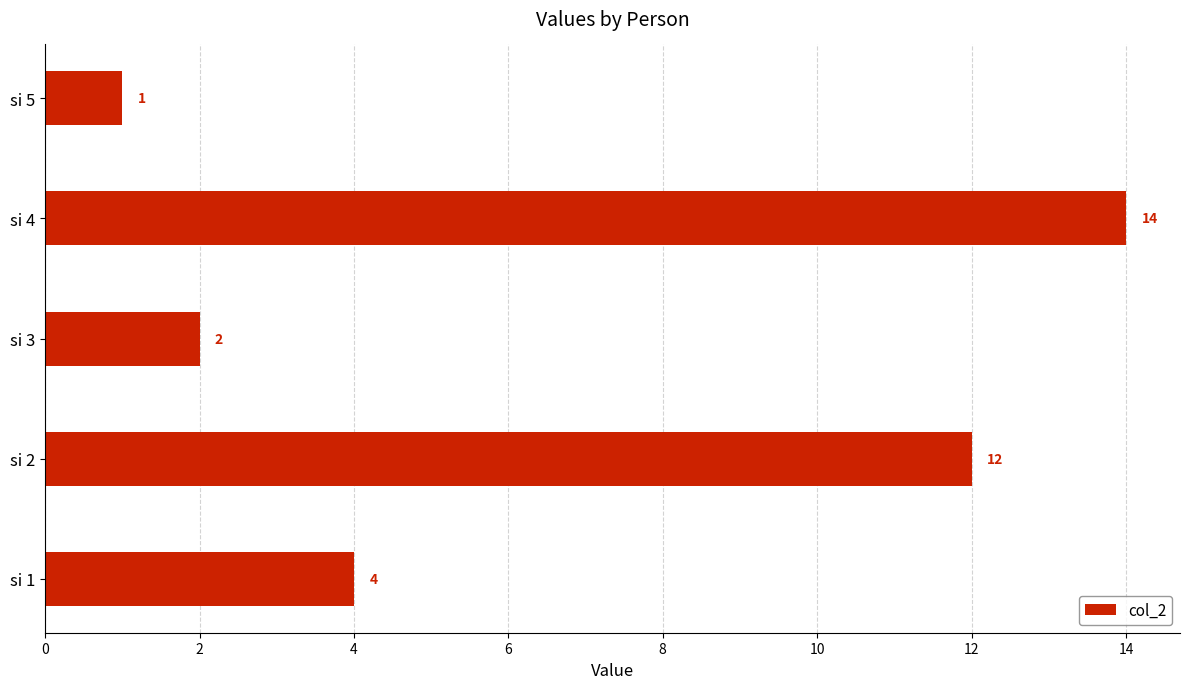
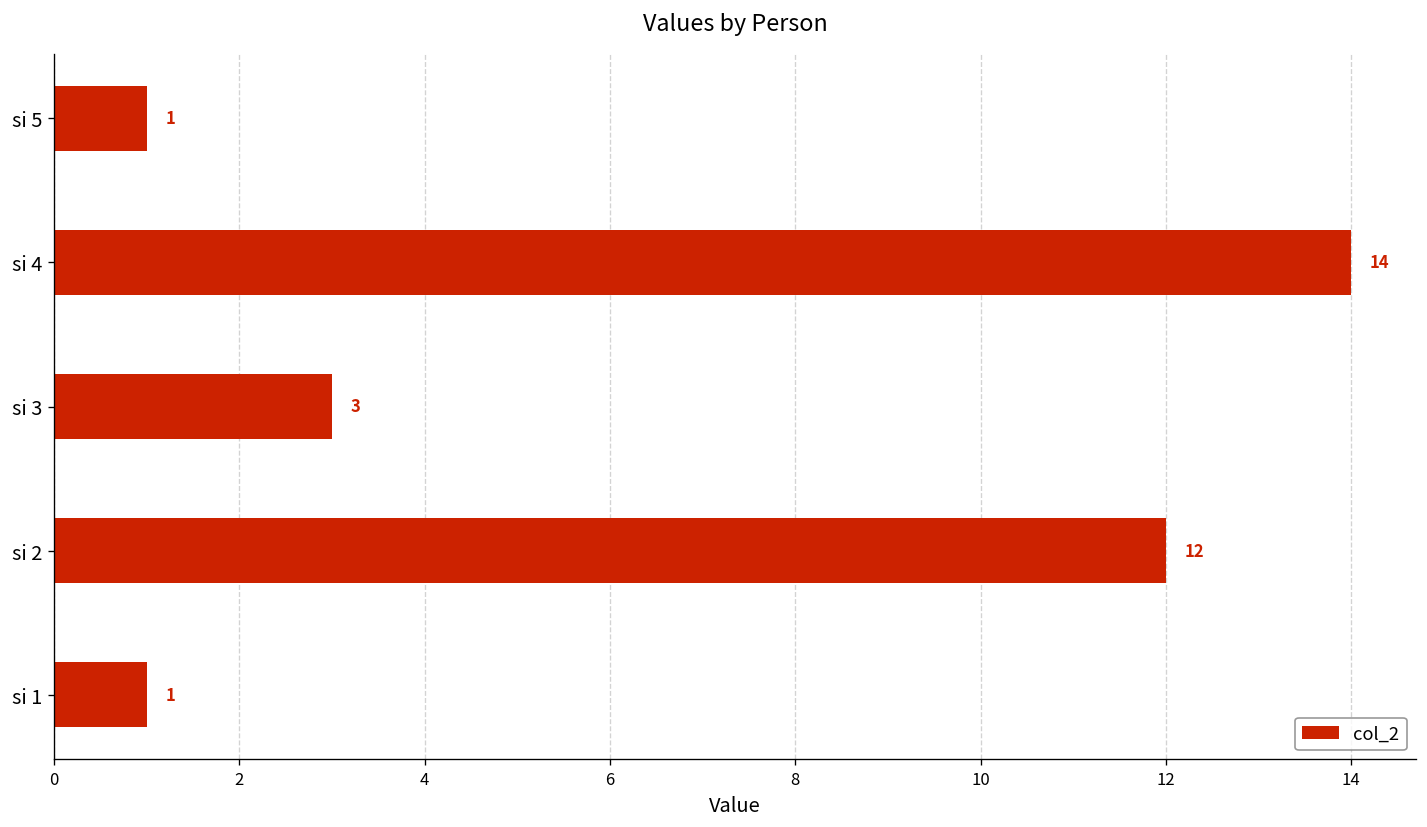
  {
    "si 5": 1,
    "si 4": 14,
-   "si 3": 2,
+   "si 3": 3,
    "si 2": 12,
-   "si 1": 4
+   "si 1": 1
  }
